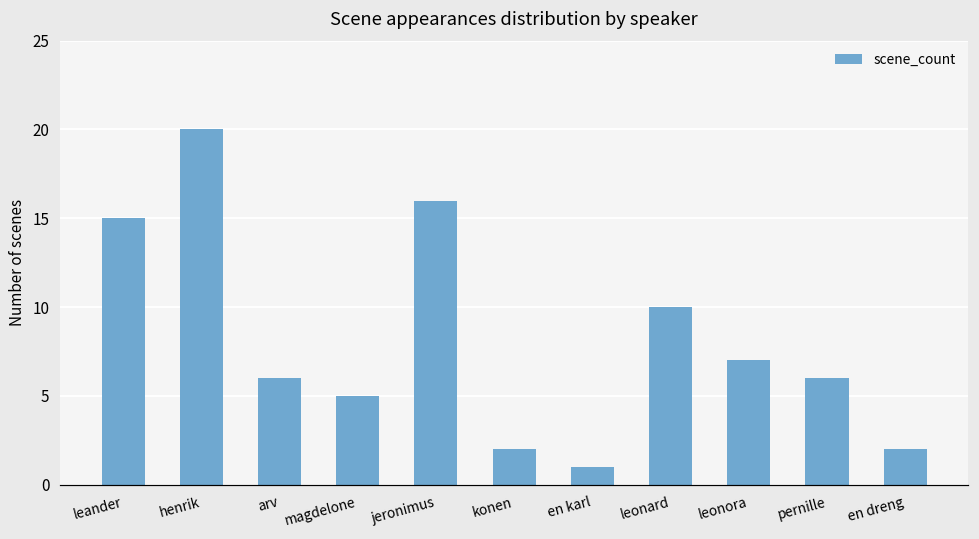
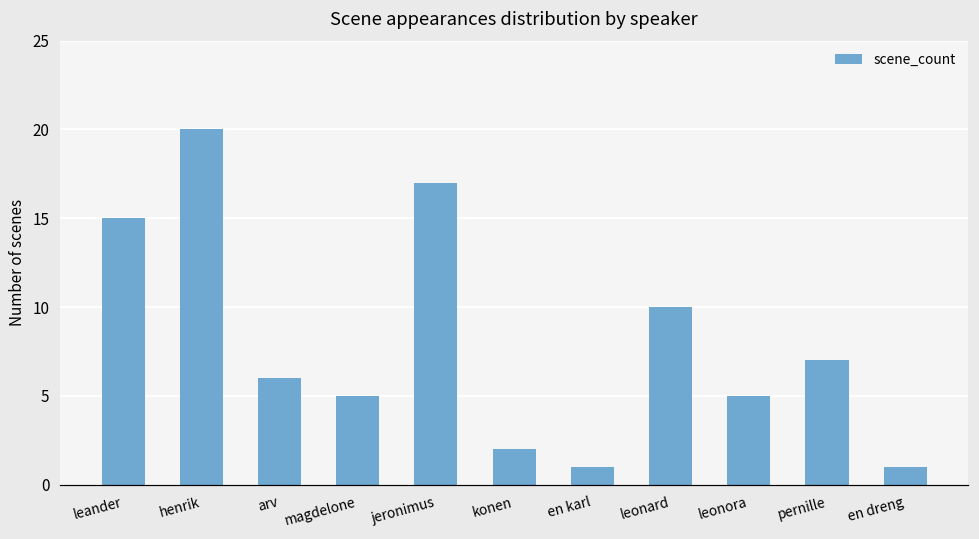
  {
    "leander": 15,
    "henrik": 20,
    "arv": 6,
    "magdelone": 5,
-   "jeronimus": 16,
+   "jeronimus": 17,
    "konen": 2,
    "en karl": 1,
    "leonard": 10,
-   "leonora": 7,
-   "pernille": 6,
-   "en dreng": 2
+   "leonora": 5,
+   "pernille": 7,
+   "en dreng": 1
  }
